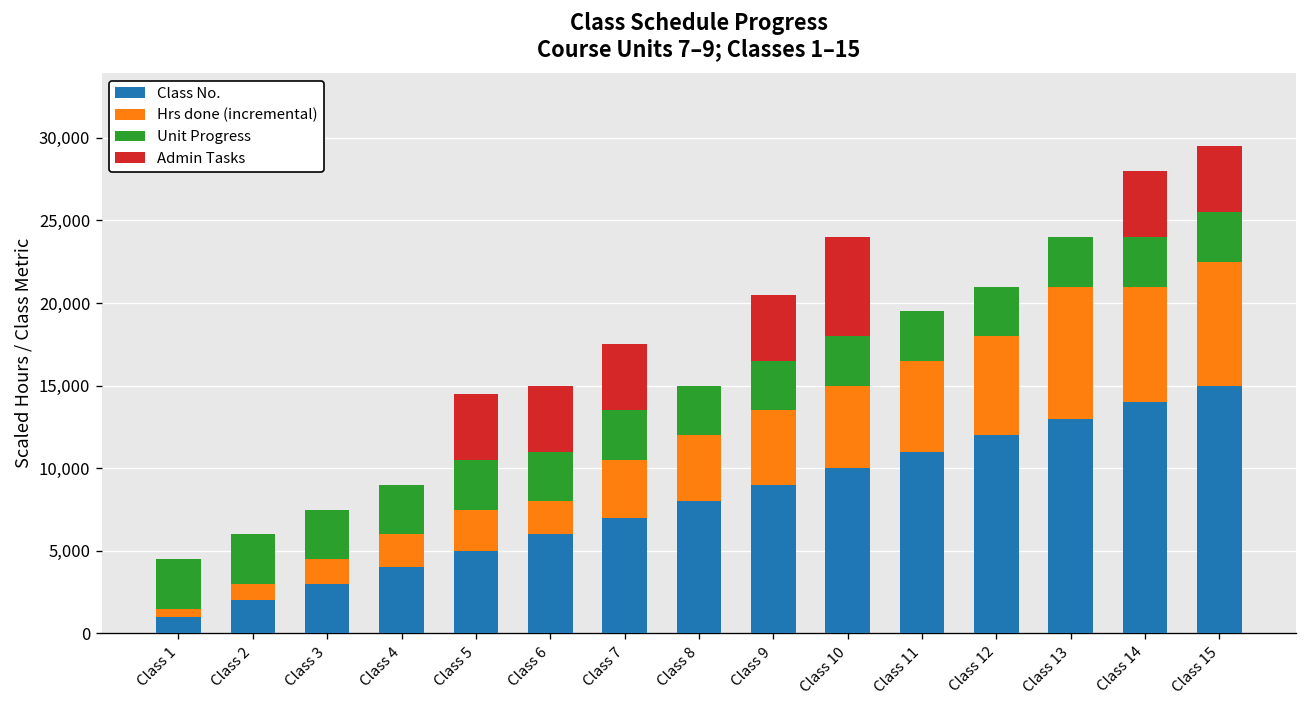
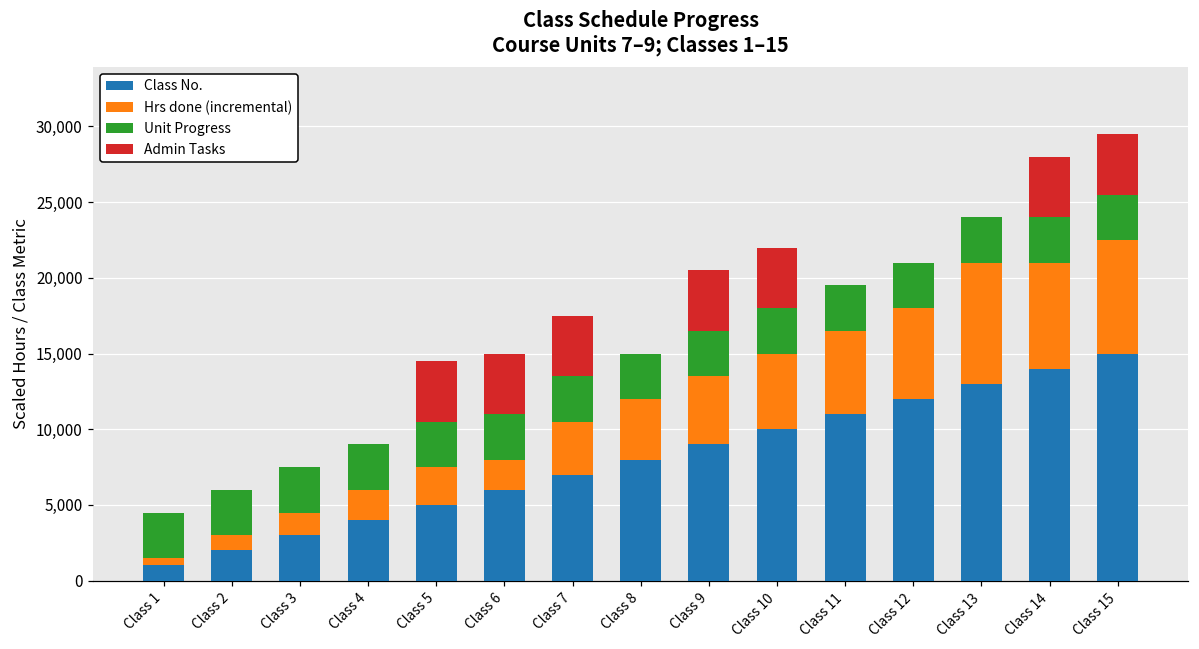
  {
    "Class No.": {
      "Class 1": "1,000",
      "Class 2": "2,000",
      "Class 3": "3,000",
      "Class 4": "4,000",
      "Class 5": "5,000",
      "Class 6": "6,000",
      "Class 7": "7,000",
      "Class 8": "8,000",
      "Class 9": "9,000",
      "Class 10": "10,000",
      "Class 11": "11,000",
      "Class 12": "12,000",
      "Class 13": "13,000",
      "Class 14": "14,000",
      "Class 15": "15,000"
    },
    "Hrs done (incremental)": {
      "Class 1": "500",
      "Class 2": "1,000",
      "Class 3": "1,500",
      "Class 4": "2,000",
      "Class 5": "2,500",
      "Class 6": "2,000",
      "Class 7": "3,500",
      "Class 8": "4,000",
      "Class 9": "4,500",
      "Class 10": "5,000",
      "Class 11": "5,500",
      "Class 12": "6,000",
      "Class 13": "8,000",
      "Class 14": "7,000",
      "Class 15": "7,500"
    },
    "Unit Progress": {
      "Class 1": "3,000",
      "Class 2": "3,000",
      "Class 3": "3,000",
      "Class 4": "3,000",
      "Class 5": "3,000",
      "Class 6": "3,000",
      "Class 7": "3,000",
      "Class 8": "3,000",
      "Class 9": "3,000",
      "Class 10": "3,000",
      "Class 11": "3,000",
      "Class 12": "3,000",
      "Class 13": "3,000",
      "Class 14": "3,000",
      "Class 15": "3,000"
    },
    "Admin Tasks": {
      "Class 1": "0",
      "Class 2": "0",
      "Class 3": "0",
      "Class 4": "0",
      "Class 5": "4,000",
      "Class 6": "4,000",
      "Class 7": "4,000",
      "Class 8": "0",
      "Class 9": "4,000",
-     "Class 10": "6,000",
+     "Class 10": "4,000",
      "Class 11": "0",
      "Class 12": "0",
      "Class 13": "0",
      "Class 14": "4,000",
      "Class 15": "4,000"
    }
  }
